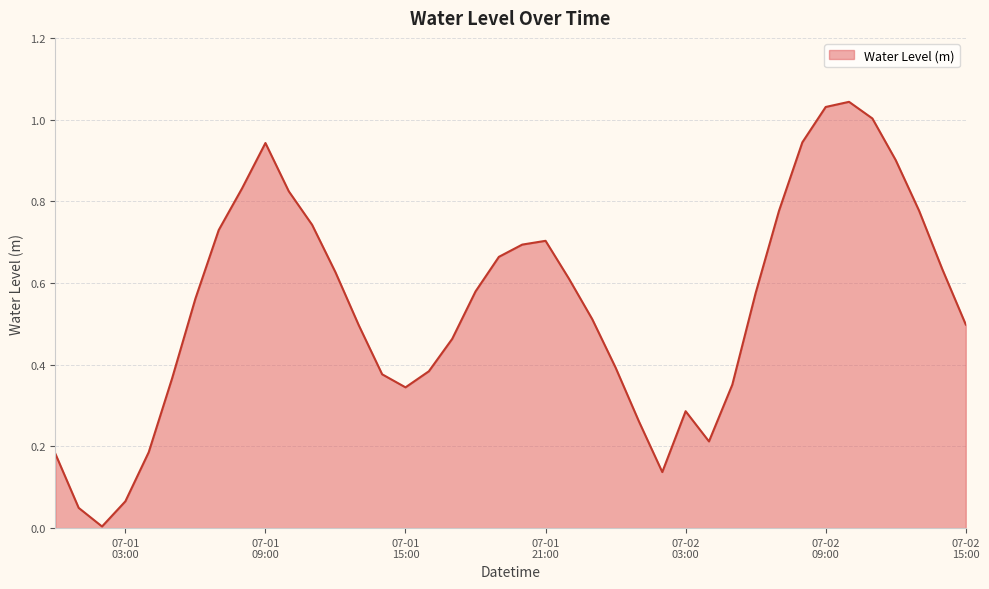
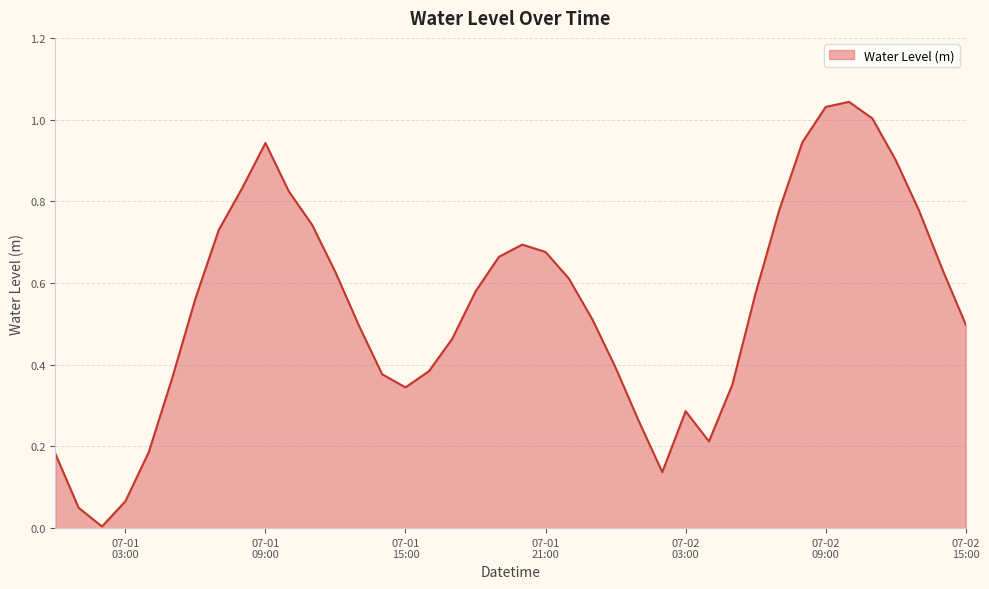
  {
    "07-01 03:00": 0.07,
    "07-01 09:00": 0.94,
    "07-01 15:00": 0.34,
-   "07-01 21:00": 0.70,
+   "07-01 21:00": 0.68,
    "07-02 03:00": 0.29,
    "07-02 09:00": 1.03,
    "07-02 15:00": 0.50
  }
